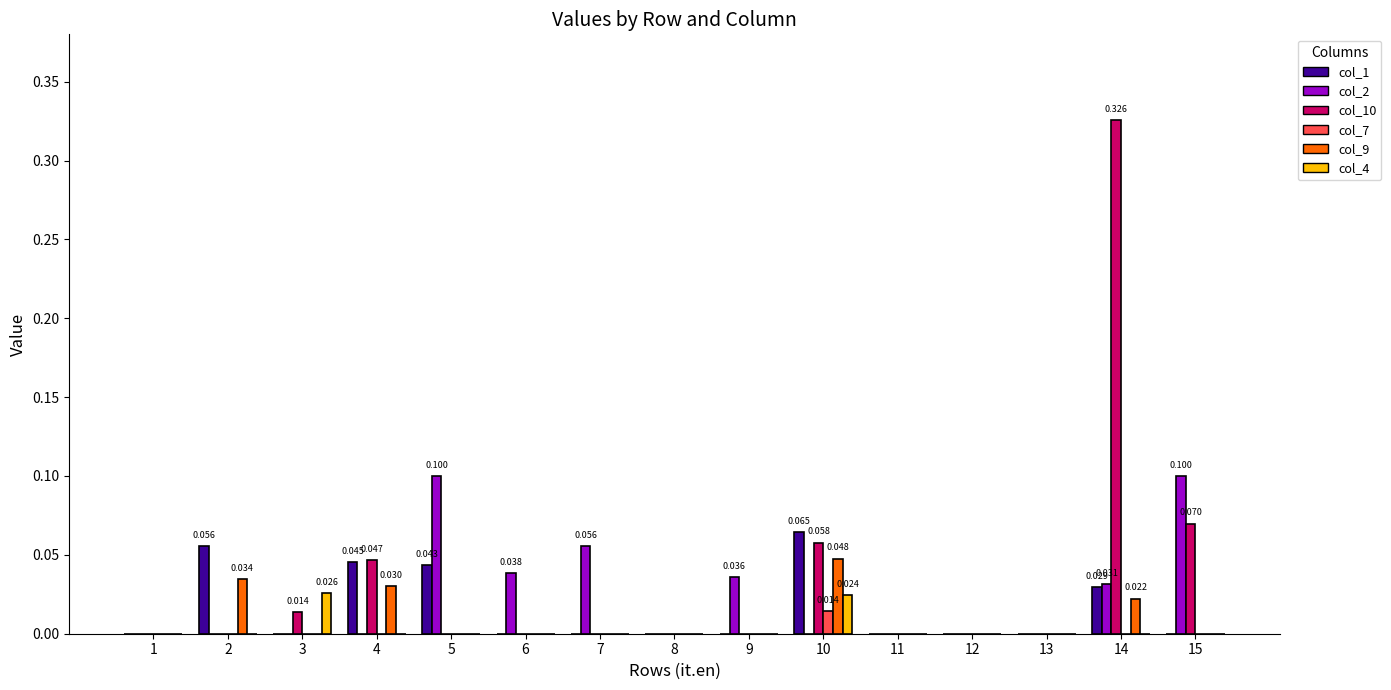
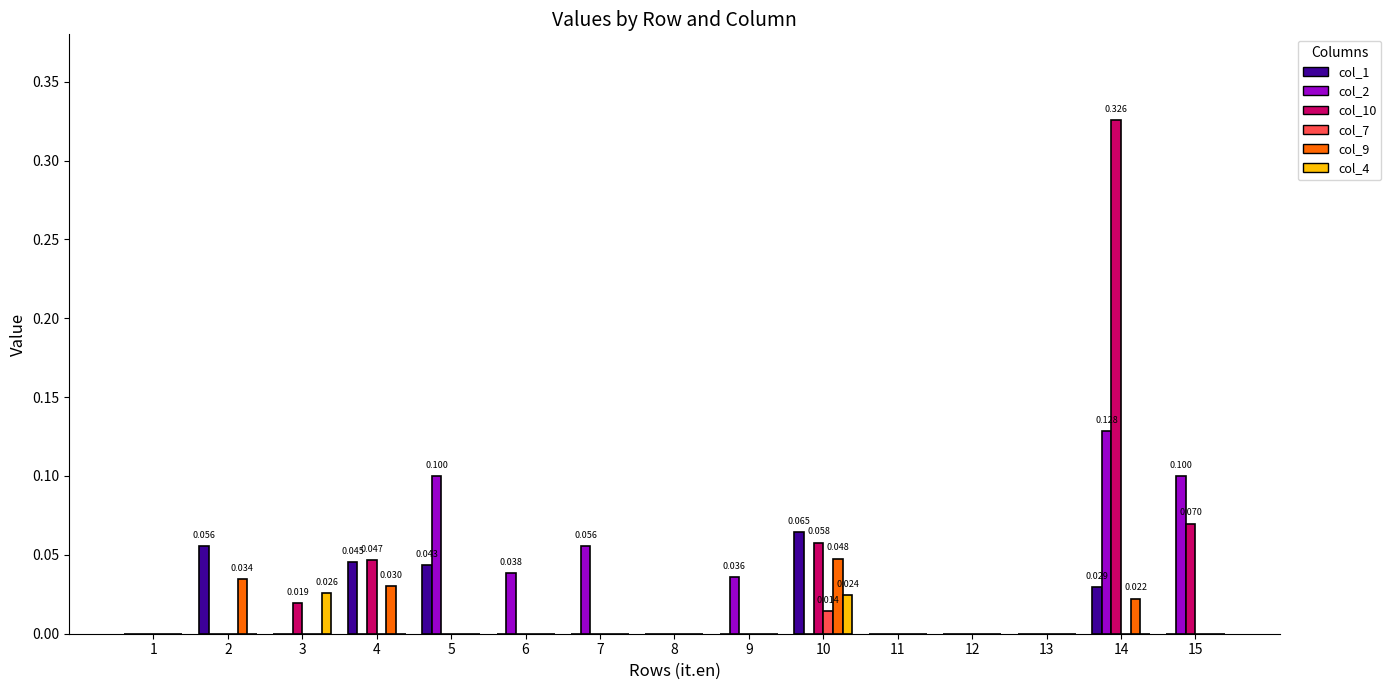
  {
    "col_1": {
      "2": 0.056,
      "4": 0.045,
      "5": 0.043,
      "10": 0.065
    },
    "col_2": {
      "5": 0.100,
      "6": 0.038,
      "7": 0.056,
      "9": 0.036,
-     "14": 0.031,
+     "14": 0.128,
      "15": 0.100
    },
    "col_10": {
-     "3": 0.014,
+     "3": 0.019,
      "4": 0.047,
      "10": 0.058,
      "14": 0.326,
      "15": 0.070
    },
    "col_7": {
      "10": 0.014
    },
    "col_9": {
      "2": 0.034,
      "4": 0.030,
      "10": 0.048,
      "14": 0.022
    },
    "col_4": {
      "3": 0.026,
      "10": 0.024
    }
  }
